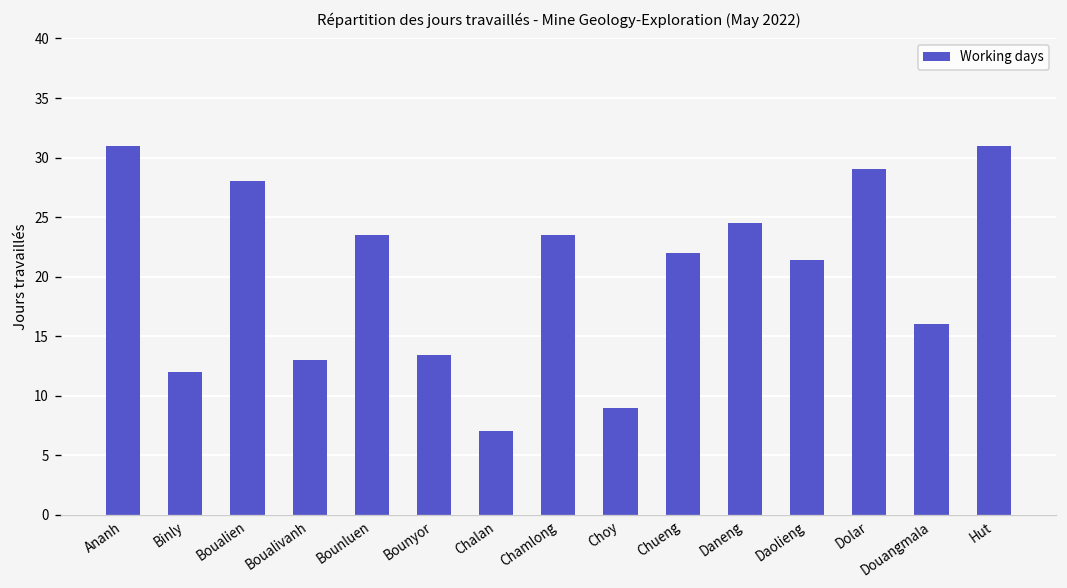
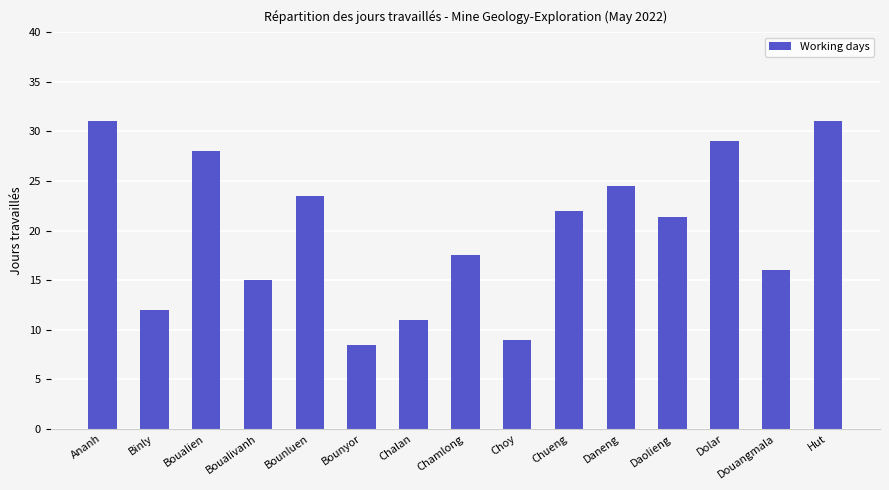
  {
    "Ananh": 31,
    "Binly": 12,
    "Boualien": 28,
-   "Boualivanh": 13,
+   "Boualivanh": 15,
    "Bounluen": 24,
-   "Bounyor": 13,
-   "Chalan": 7,
-   "Chamlong": 24,
+   "Bounyor": 9,
+   "Chalan": 11,
+   "Chamlong": 18,
    "Choy": 9,
    "Chueng": 22,
    "Daneng": 25,
    "Daolieng": 21,
    "Dolar": 29,
    "Douangmala": 16,
    "Hut": 31
  }
